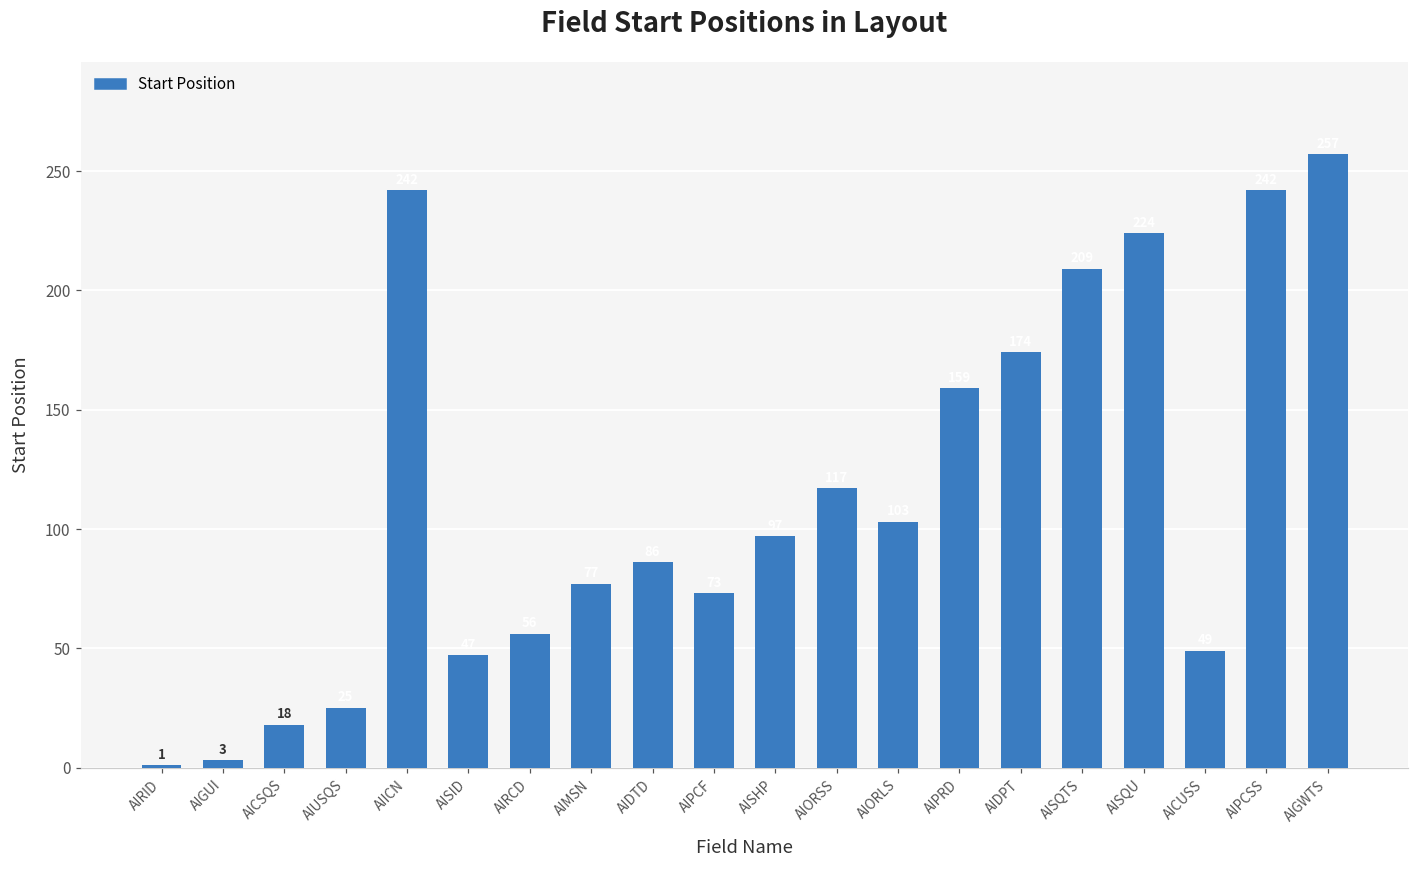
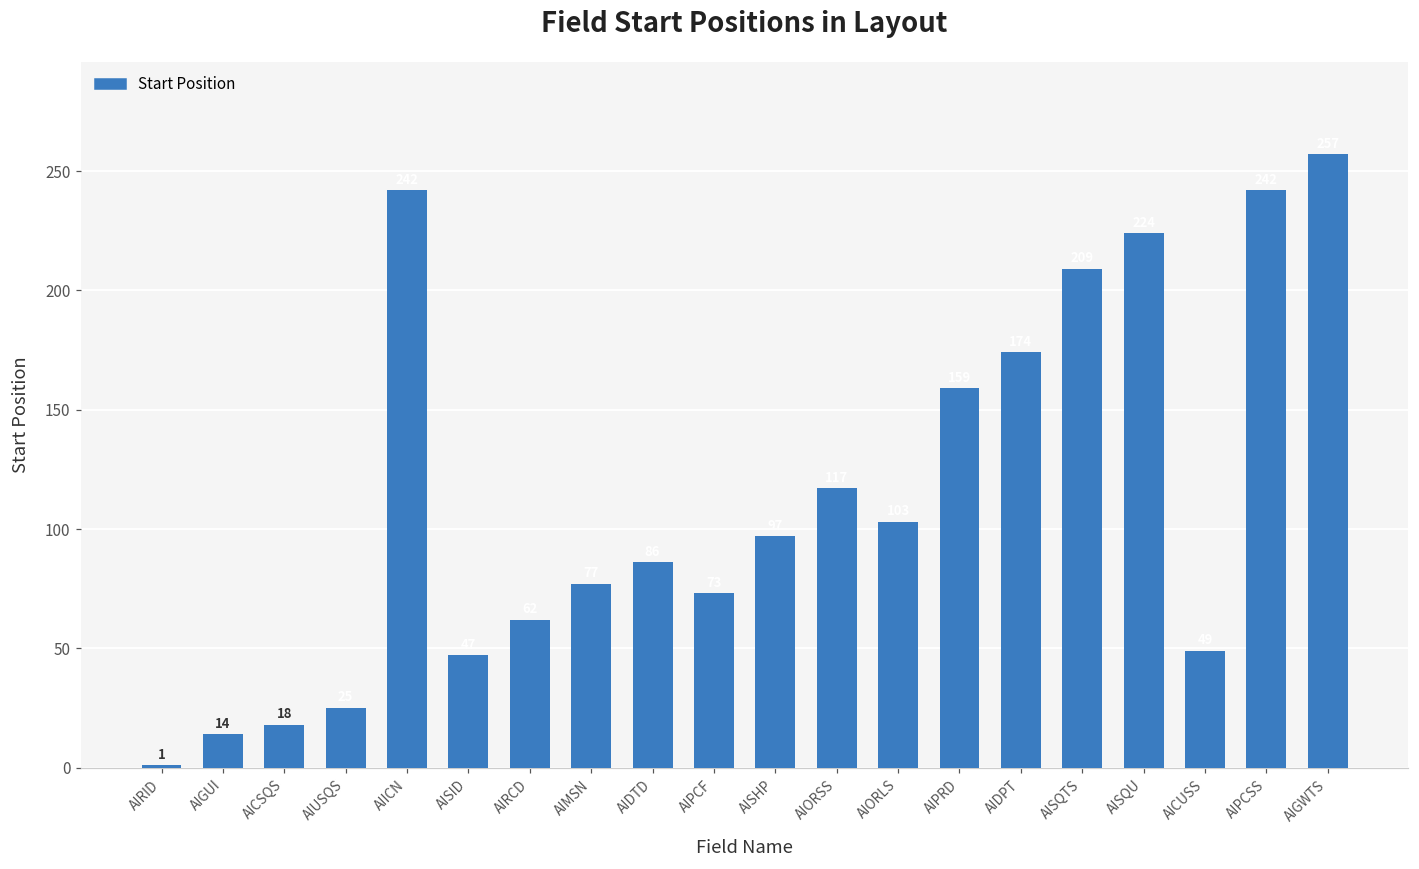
  {
    "AIRID": 1,
-   "AIGUI": 3,
+   "AIGUI": 14,
    "AICSQS": 18,
-   "AIRCD": 56
+   "AIRCD": 62
  }
